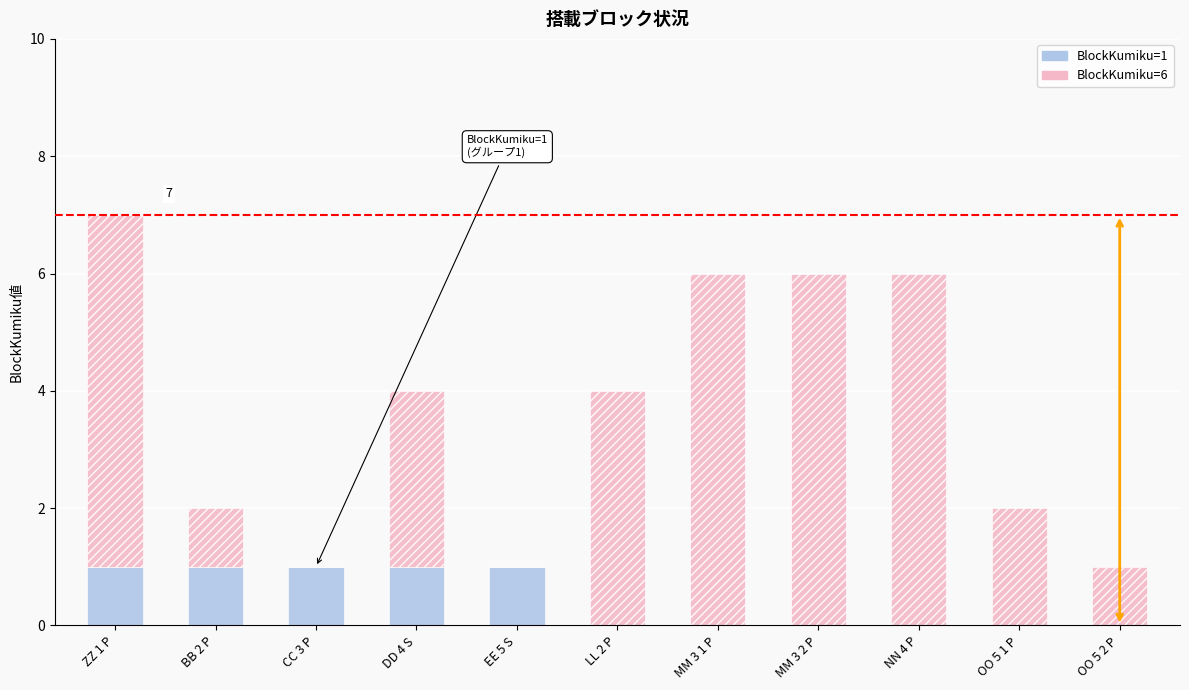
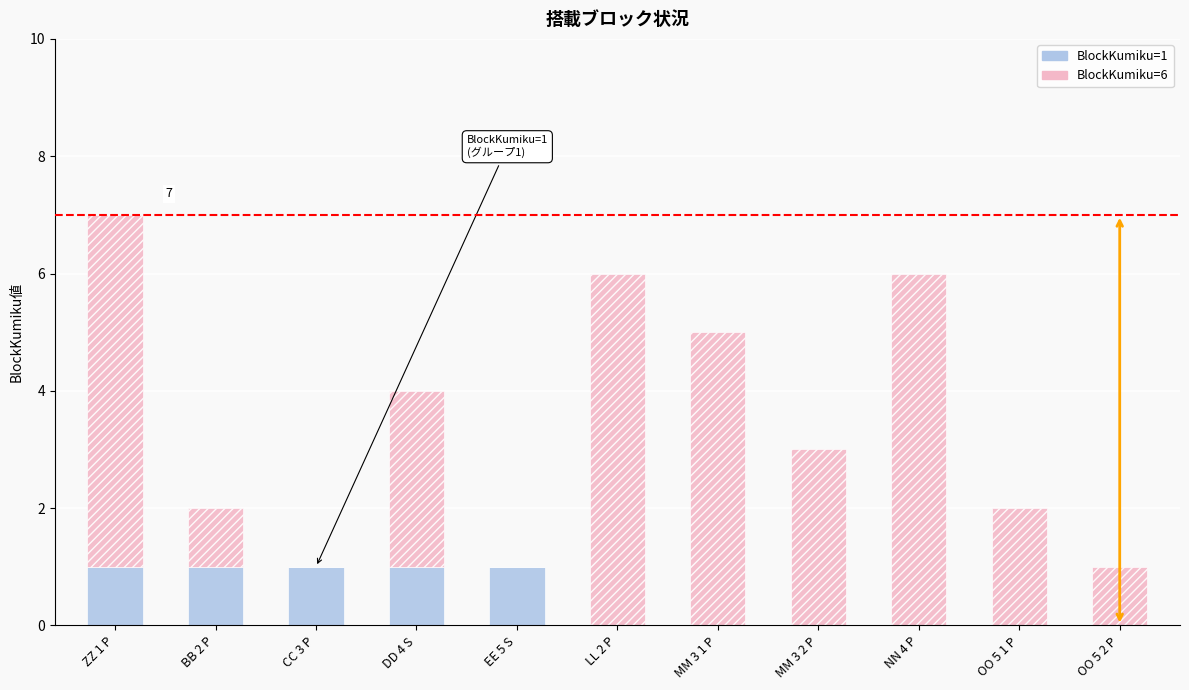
  {
    "BlockKumiku=1": {
      "ZZ 1 P": 1,
      "BB 2 P": 1,
      "CC 3 P": 1,
      "DD 4 S": 1,
      "EE 5 S": 1,
      "LL 2 P": 0,
      "MM 3 1 P": 0,
      "MM 3 2 P": 0,
      "NN 4 P": 0,
      "OO 5 1 P": 0,
      "OO 5 2 P": 0
    },
    "BlockKumiku=6": {
      "ZZ 1 P": 6,
      "BB 2 P": 1,
      "CC 3 P": 0,
      "EE 5 S": 0,
-     "LL 2 P": 4,
-     "MM 3 1 P": 6,
-     "MM 3 2 P": 6,
+     "LL 2 P": 6,
+     "MM 3 1 P": 5,
+     "MM 3 2 P": 3,
      "NN 4 P": 6,
      "OO 5 1 P": 2,
      "OO 5 2 P": 1
    }
  }
